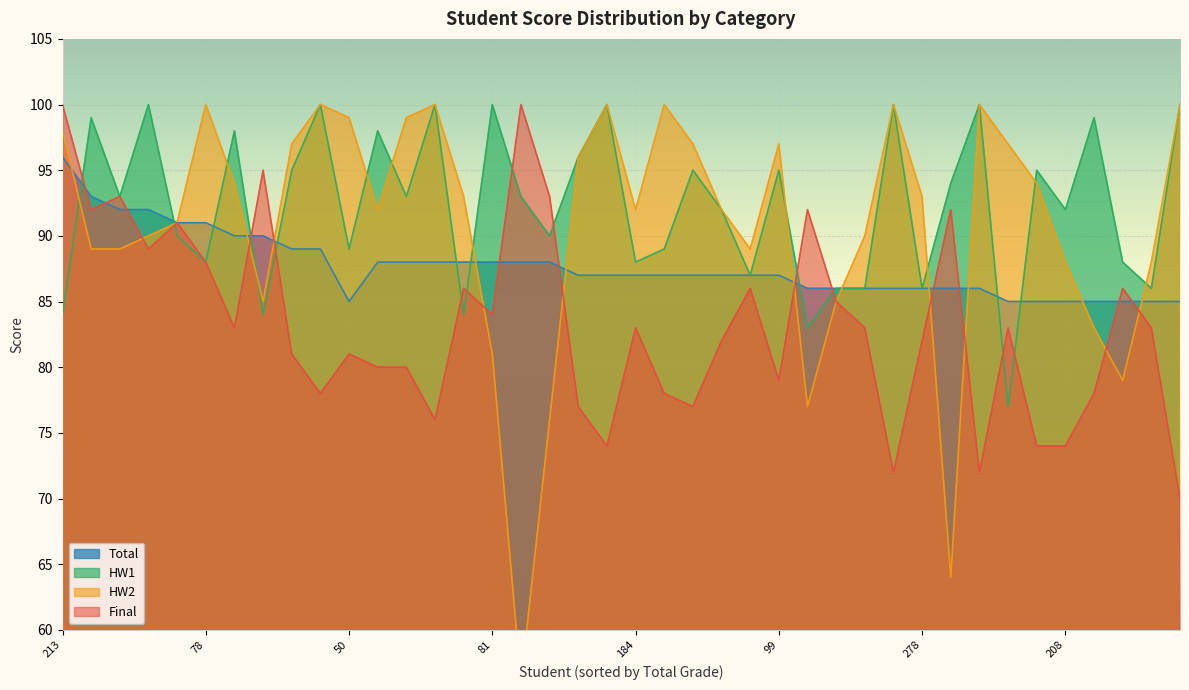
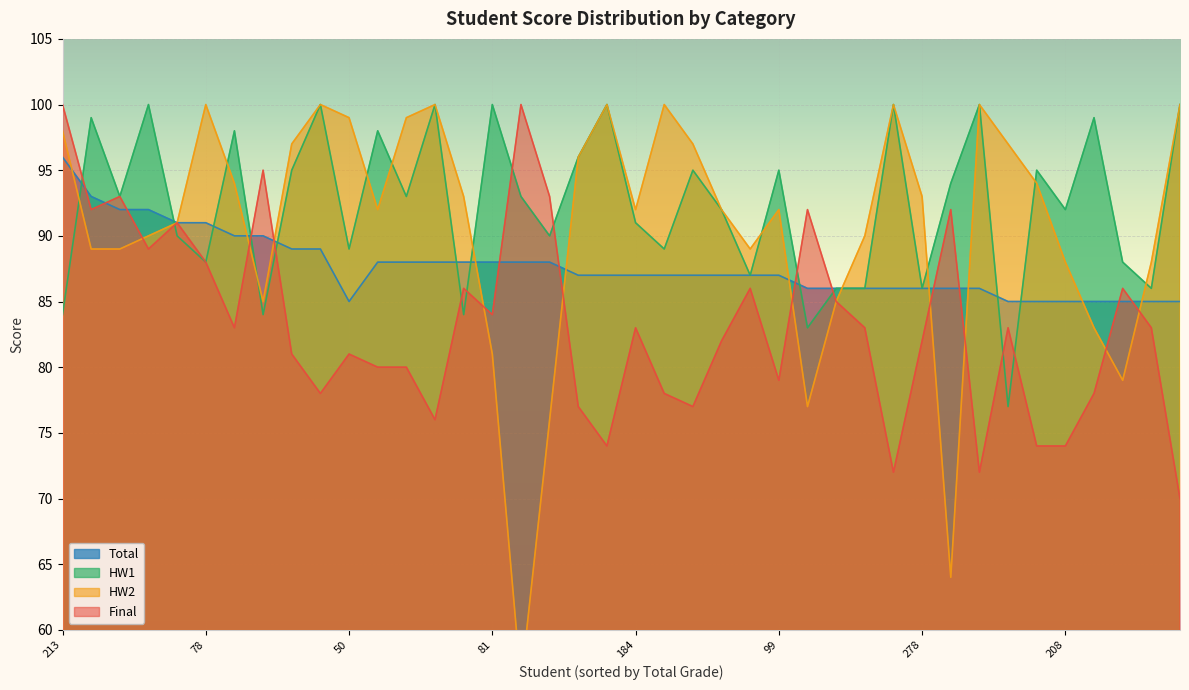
  {
    "Total": {
      "213": 96,
      "78": 91,
      "50": 85,
      "81": 88,
      "184": 87,
      "99": 87,
      "208": 85
    },
    "HW1": {
      "213": 84,
      "50": 89,
      "81": 100,
-     "184": 88,
+     "184": 91,
      "99": 95,
      "208": 92
    },
    "HW2": {
      "213": 98,
      "78": 100,
      "50": 99,
      "81": 81,
      "184": 92,
-     "99": 97,
+     "99": 92,
      "278": 93,
      "208": 88
    },
    "Final": {
      "213": 100,
      "50": 81,
      "81": 84,
      "184": 83,
      "99": 79,
      "278": 82,
      "208": 74
    }
  }
